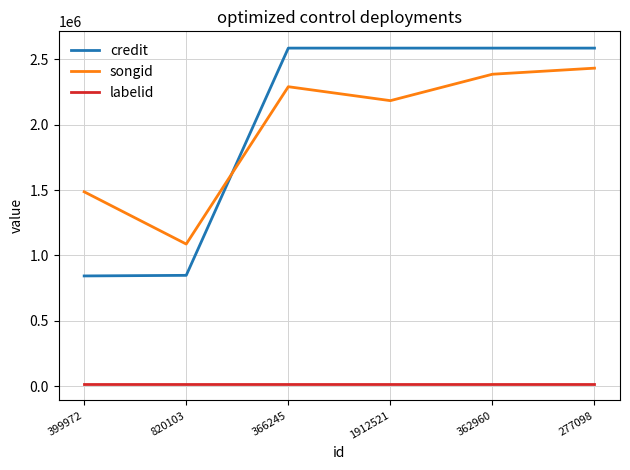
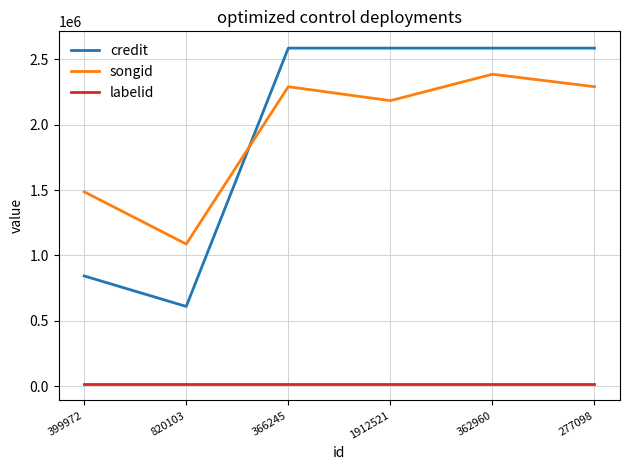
  {
    "credit": {
      "399972": 840000,
-     "820103": 850000,
+     "820103": 610000,
      "366245": 2590000,
      "1912521": 2590000,
      "362960": 2590000,
      "277098": 2590000
    },
    "songid": {
      "399972": 1490000,
      "820103": 1090000,
      "366245": 2290000,
      "1912521": 2180000,
      "362960": 2390000,
-     "277098": 2430000
+     "277098": 2290000
    },
    "labelid": {
      "399972": 20000,
      "820103": 20000,
      "366245": 20000,
      "1912521": 20000,
      "362960": 20000,
      "277098": 20000
    }
  }
